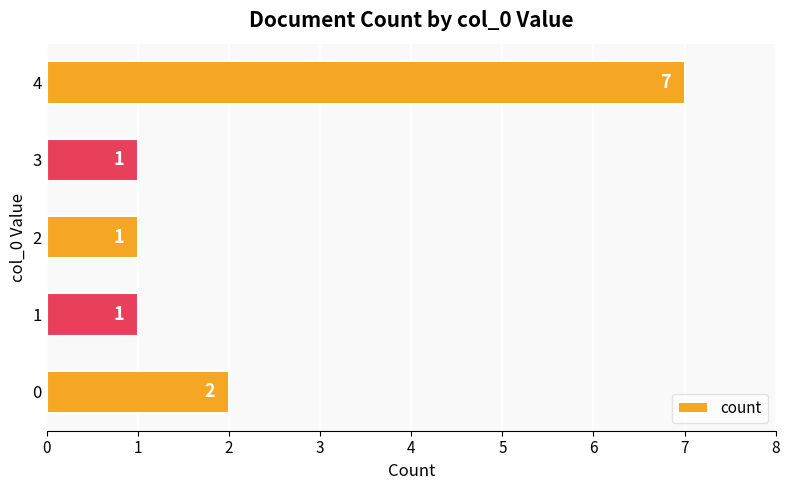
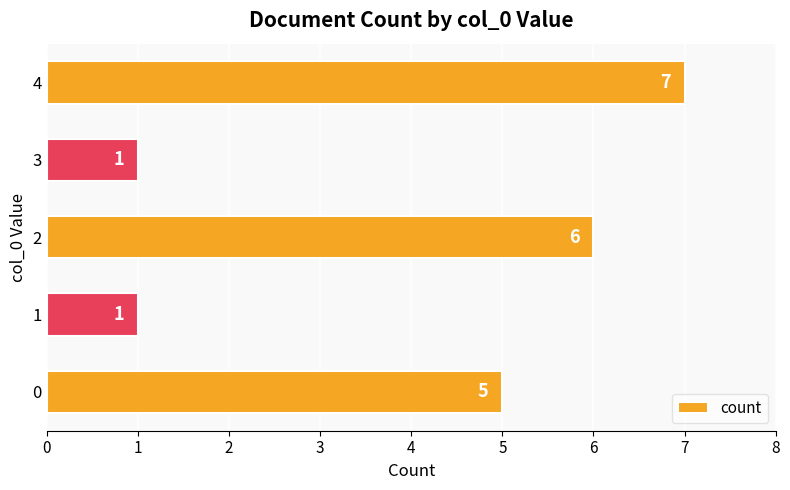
  {
    "4": 7,
    "3": 1,
-   "2": 1,
+   "2": 6,
    "1": 1,
-   "0": 2
+   "0": 5
  }
